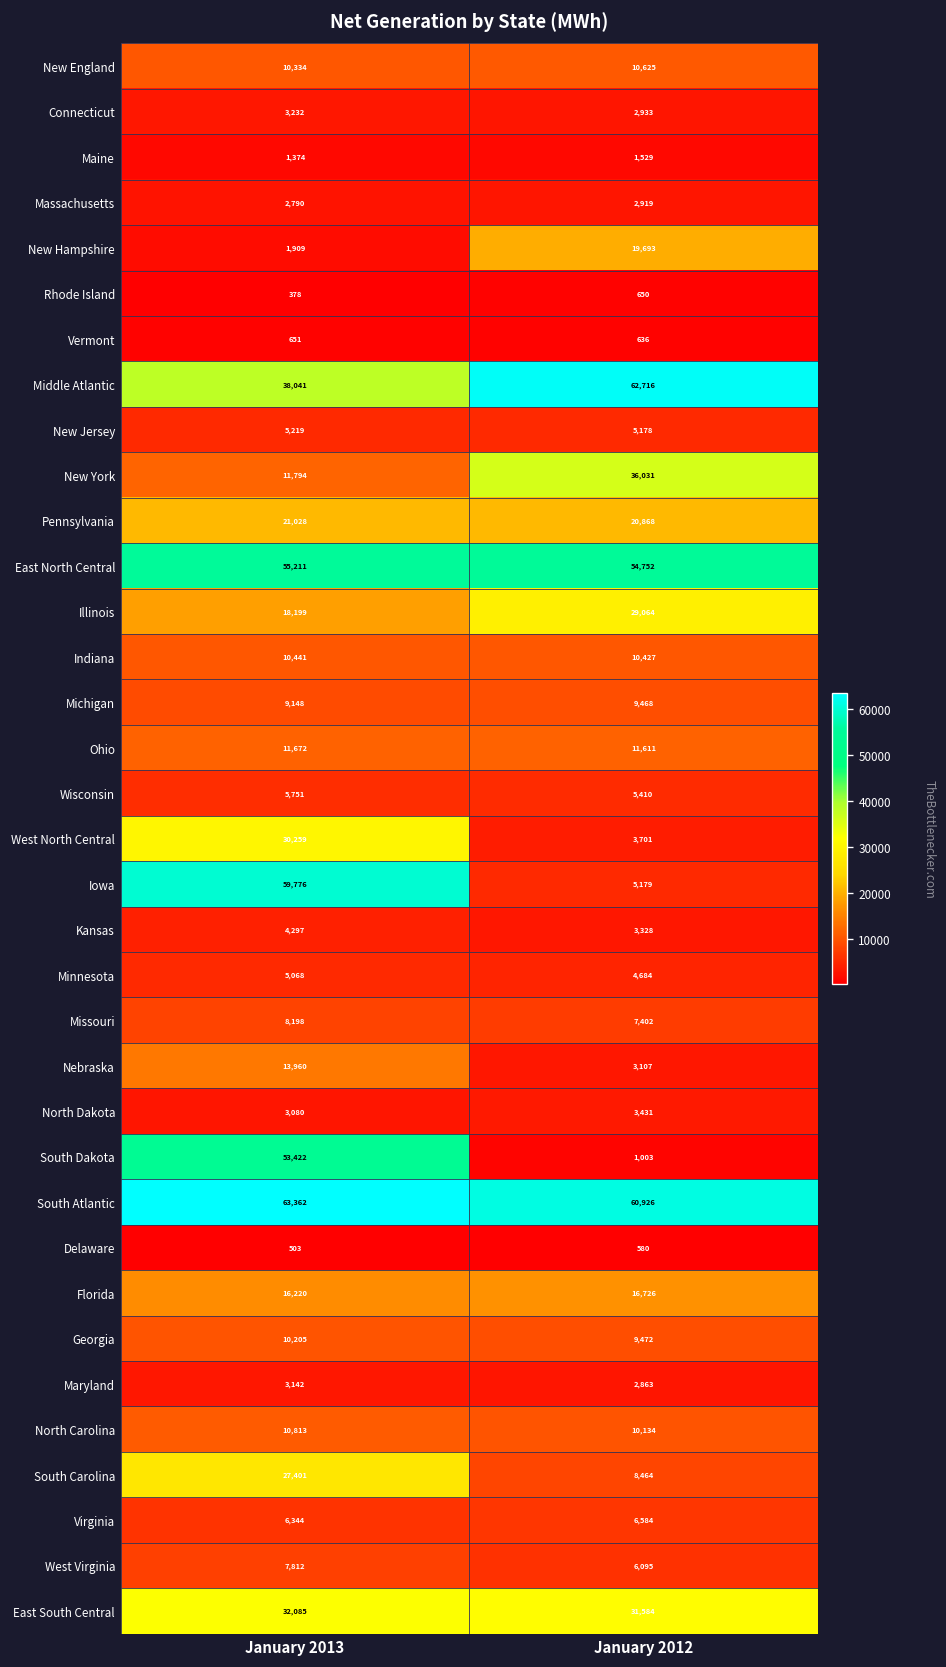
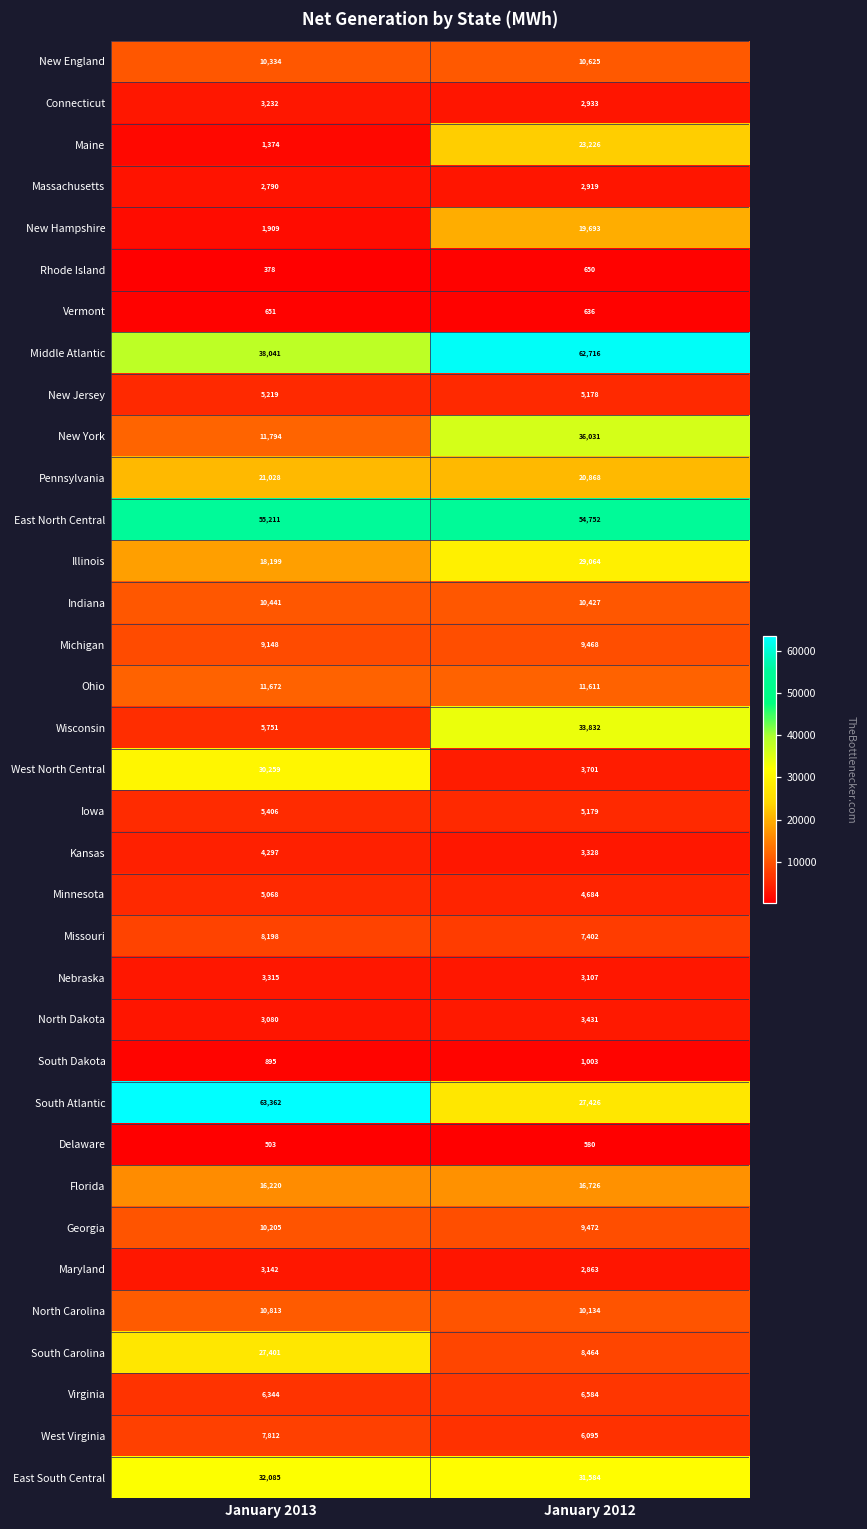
  {
    "New England": {
      "January 2013": "10,334",
      "January 2012": "10,625"
    },
    "Connecticut": {
      "January 2013": "3,232",
      "January 2012": "2,933"
    },
    "Maine": {
      "January 2013": "1,374",
-     "January 2012": "1,529"
+     "January 2012": "23,226"
    },
    "Massachusetts": {
      "January 2013": "2,790",
      "January 2012": "2,919"
    },
    "New Hampshire": {
      "January 2013": "1,909",
      "January 2012": "19,693"
    },
    "Rhode Island": {
      "January 2013": "378",
      "January 2012": "650"
    },
    "Vermont": {
      "January 2013": "651",
      "January 2012": "636"
    },
    "Middle Atlantic": {
      "January 2013": "38,041",
      "January 2012": "62,716"
    },
    "New Jersey": {
      "January 2013": "5,219",
      "January 2012": "5,178"
    },
    "New York": {
      "January 2013": "11,794",
      "January 2012": "36,031"
    },
    "Pennsylvania": {
      "January 2013": "21,028",
      "January 2012": "20,868"
    },
    "East North Central": {
      "January 2013": "55,211",
      "January 2012": "54,752"
    },
    "Illinois": {
      "January 2013": "18,199",
      "January 2012": "29,064"
    },
    "Indiana": {
      "January 2013": "10,441",
      "January 2012": "10,427"
    },
    "Michigan": {
      "January 2013": "9,148",
      "January 2012": "9,468"
    },
    "Ohio": {
      "January 2013": "11,672",
      "January 2012": "11,611"
    },
    "Wisconsin": {
      "January 2013": "5,751",
-     "January 2012": "5,410"
+     "January 2012": "33,832"
    },
    "West North Central": {
      "January 2013": "30,259",
      "January 2012": "3,701"
    },
    "Iowa": {
-     "January 2013": "59,776",
+     "January 2013": "5,406",
      "January 2012": "5,179"
    },
    "Kansas": {
      "January 2013": "4,297",
      "January 2012": "3,328"
    },
    "Minnesota": {
      "January 2013": "5,068",
      "January 2012": "4,684"
    },
    "Missouri": {
      "January 2013": "8,198",
      "January 2012": "7,402"
    },
    "Nebraska": {
-     "January 2013": "13,960",
+     "January 2013": "3,315",
      "January 2012": "3,107"
    },
    "North Dakota": {
      "January 2013": "3,080",
      "January 2012": "3,431"
    },
    "South Dakota": {
-     "January 2013": "53,422",
+     "January 2013": "895",
      "January 2012": "1,003"
    },
    "South Atlantic": {
      "January 2013": "63,362",
-     "January 2012": "60,926"
+     "January 2012": "27,426"
    },
    "Delaware": {
      "January 2013": "503",
      "January 2012": "580"
    },
    "Florida": {
      "January 2013": "16,220",
      "January 2012": "16,726"
    },
    "Georgia": {
      "January 2013": "10,205",
      "January 2012": "9,472"
    },
    "Maryland": {
      "January 2013": "3,142",
      "January 2012": "2,863"
    },
    "North Carolina": {
      "January 2013": "10,813",
      "January 2012": "10,134"
    },
    "South Carolina": {
      "January 2013": "27,401",
      "January 2012": "8,464"
    },
    "Virginia": {
      "January 2013": "6,344",
      "January 2012": "6,584"
    },
    "West Virginia": {
      "January 2013": "7,812",
      "January 2012": "6,095"
    },
    "East South Central": {
      "January 2013": "32,085",
      "January 2012": "31,584"
    }
  }
